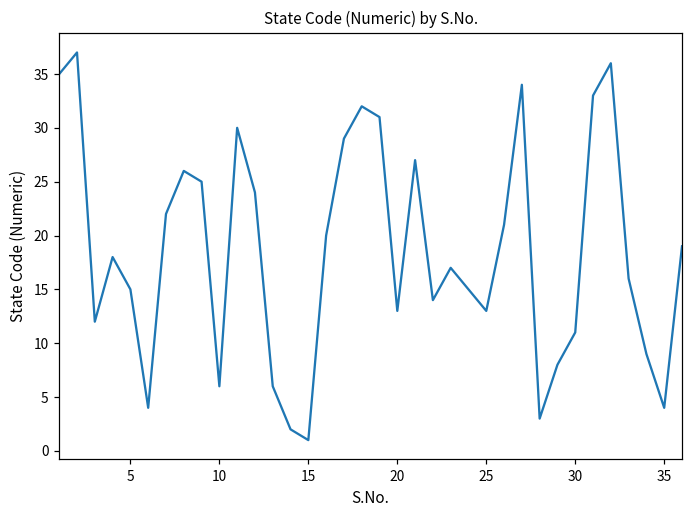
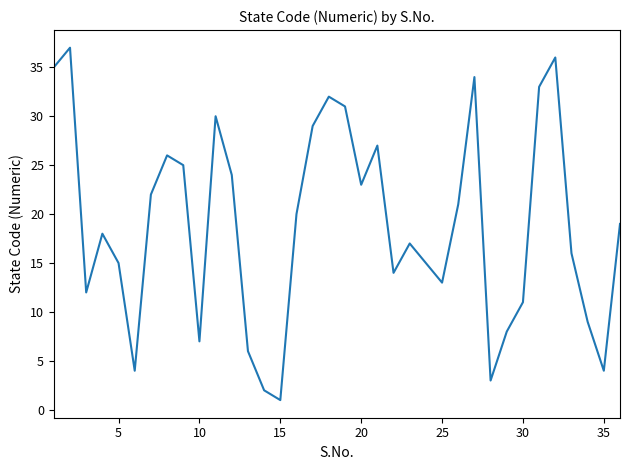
  {
    "5": 15,
-   "10": 6,
+   "10": 7,
    "15": 1,
-   "20": 13,
+   "20": 23,
    "25": 13,
    "30": 11,
    "35": 4
  }
